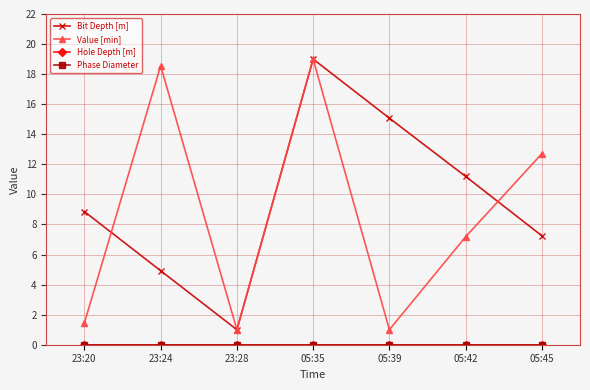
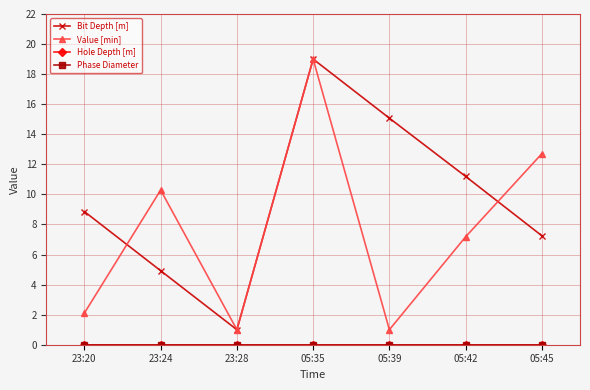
  {
    "Value [min]": {
-     "23:20": 1.5,
-     "23:24": 18.5,
+     "23:20": 2.1,
+     "23:24": 10.3,
      "05:39": 1.0,
      "05:42": 7.2,
      "05:45": 12.7
    }
  }
